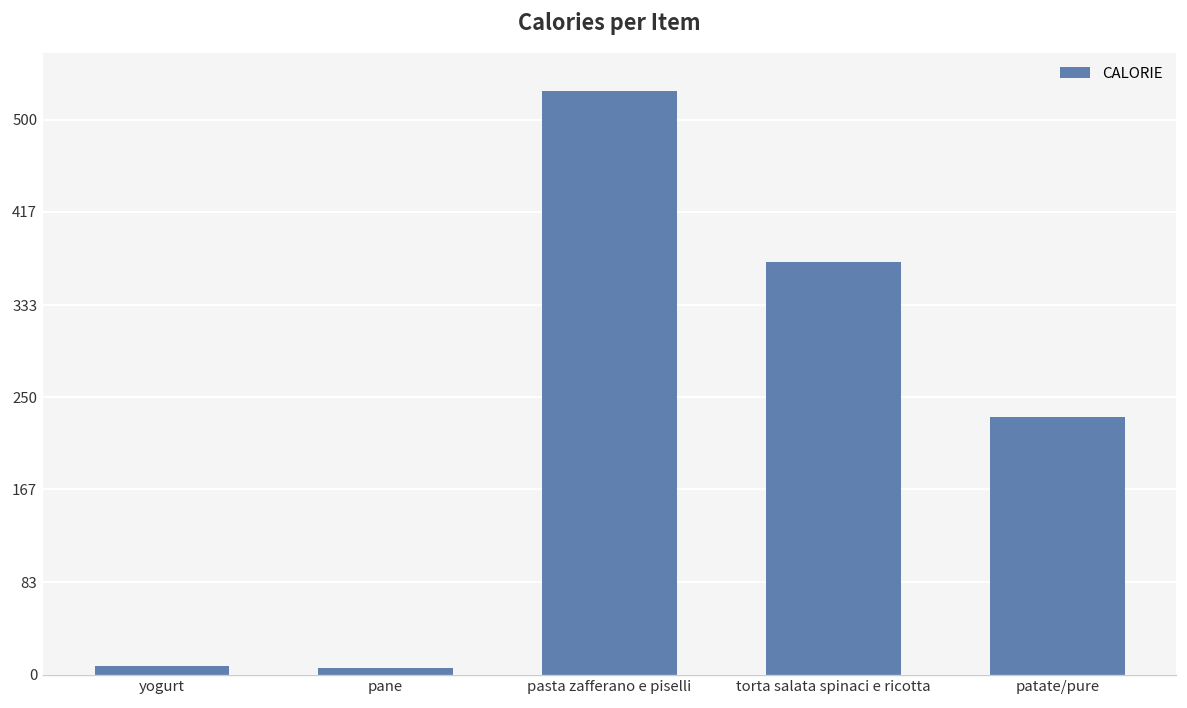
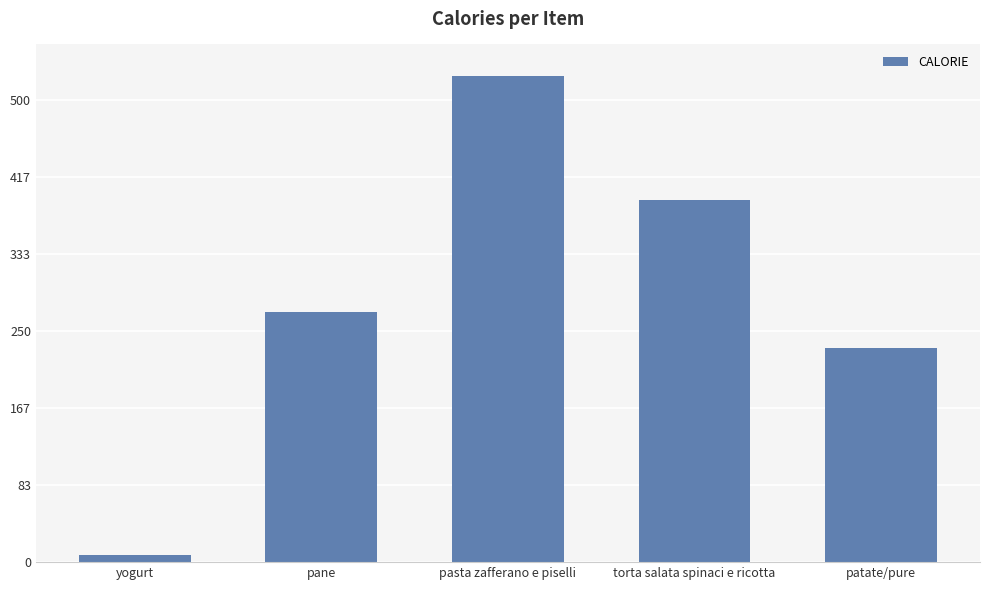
  {
    "yogurt": 10,
-   "pane": 10,
+   "pane": 270,
    "pasta zafferano e piselli": 530,
-   "torta salata spinaci e ricotta": 370,
+   "torta salata spinaci e ricotta": 390,
    "patate/pure": 230
  }
